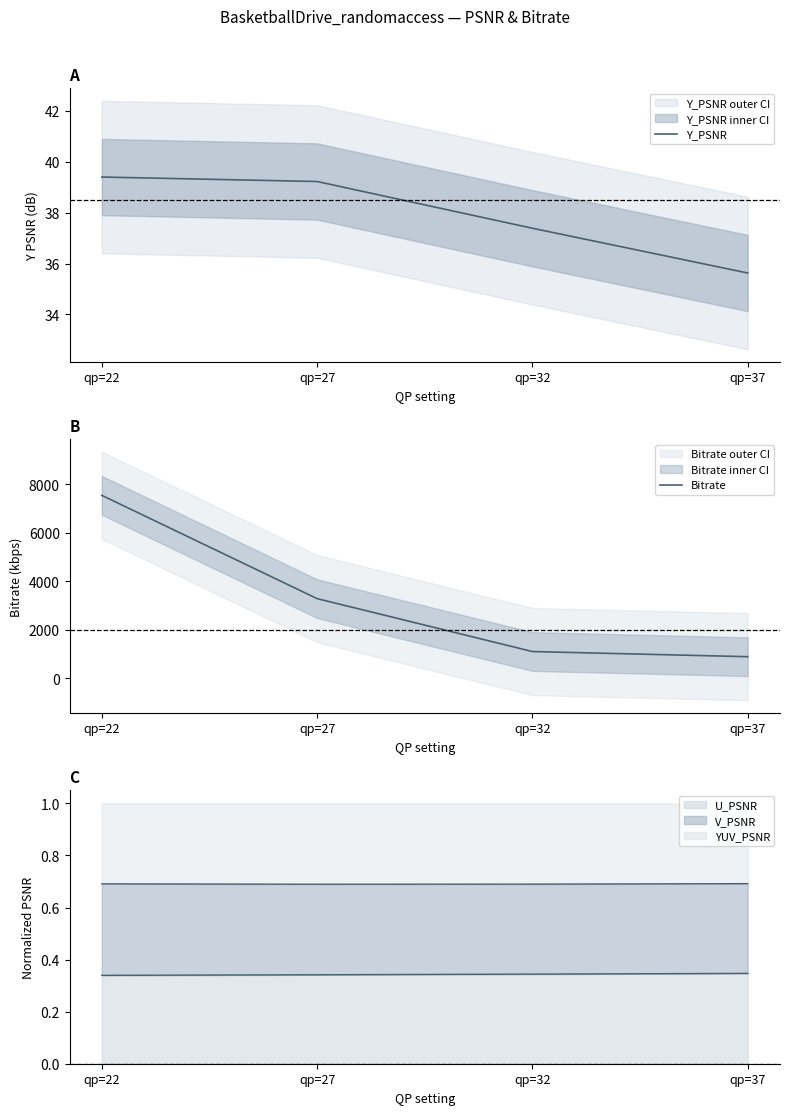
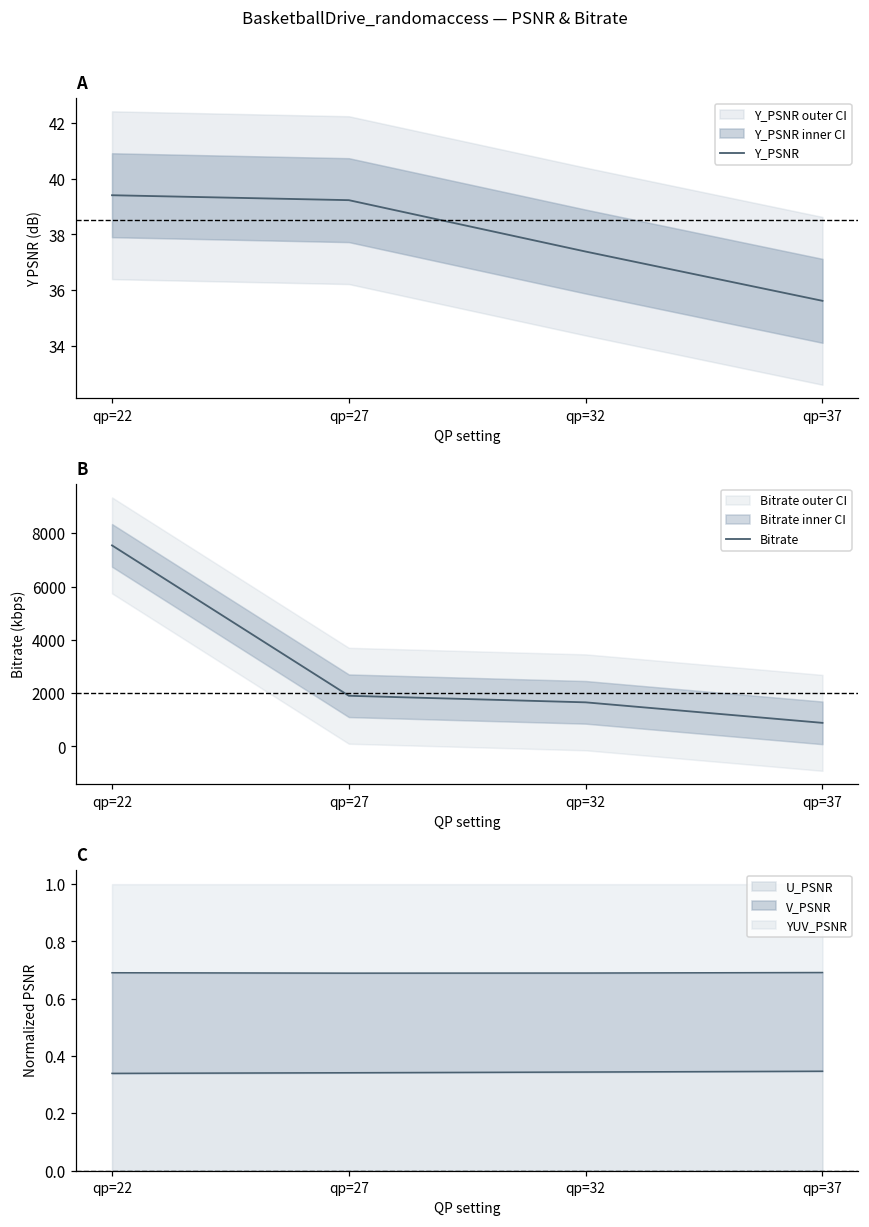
  {
    "A": {
      "Y_PSNR": {
        "qp=22": 39.4,
        "qp=27": 39.2,
        "qp=32": 37.4,
        "qp=37": 35.6
      }
    },
    "B": {
      "Bitrate": {
        "qp=22": 7500,
-       "qp=27": 3300,
-       "qp=32": 1100,
+       "qp=27": 1900,
+       "qp=32": 1700,
        "qp=37": 900
      }
    }
  }
